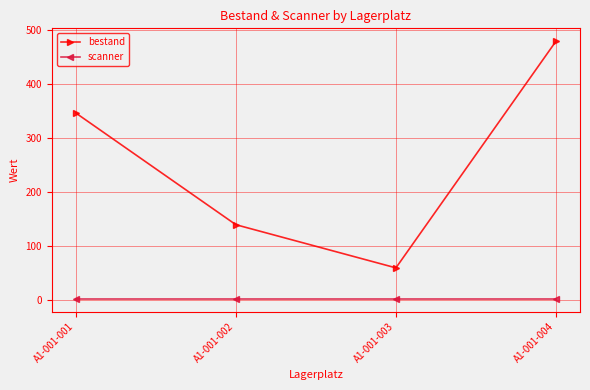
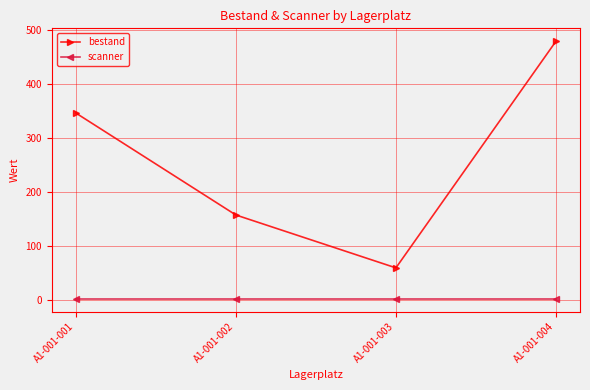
  {
    "bestand": {
      "A1-001-001": 350,
-     "A1-001-002": 140,
+     "A1-001-002": 160,
      "A1-001-003": 60,
      "A1-001-004": 480
    },
    "scanner": {
      "A1-001-001": 0,
      "A1-001-002": 0,
      "A1-001-003": 0,
      "A1-001-004": 0
    }
  }
